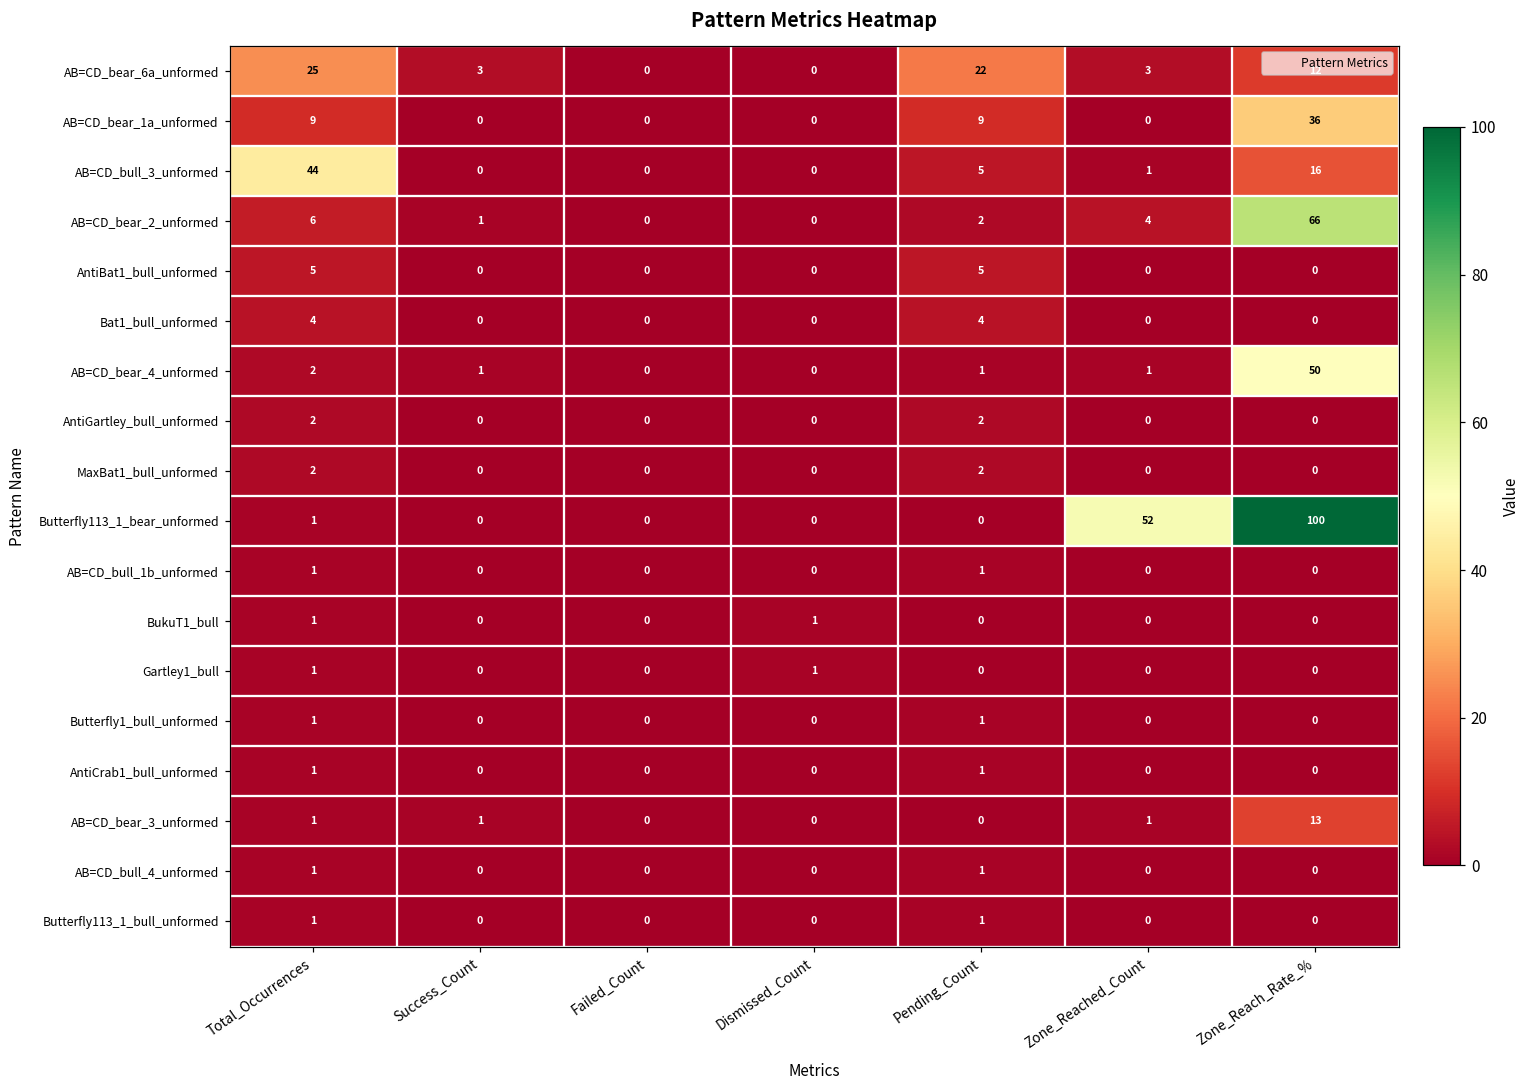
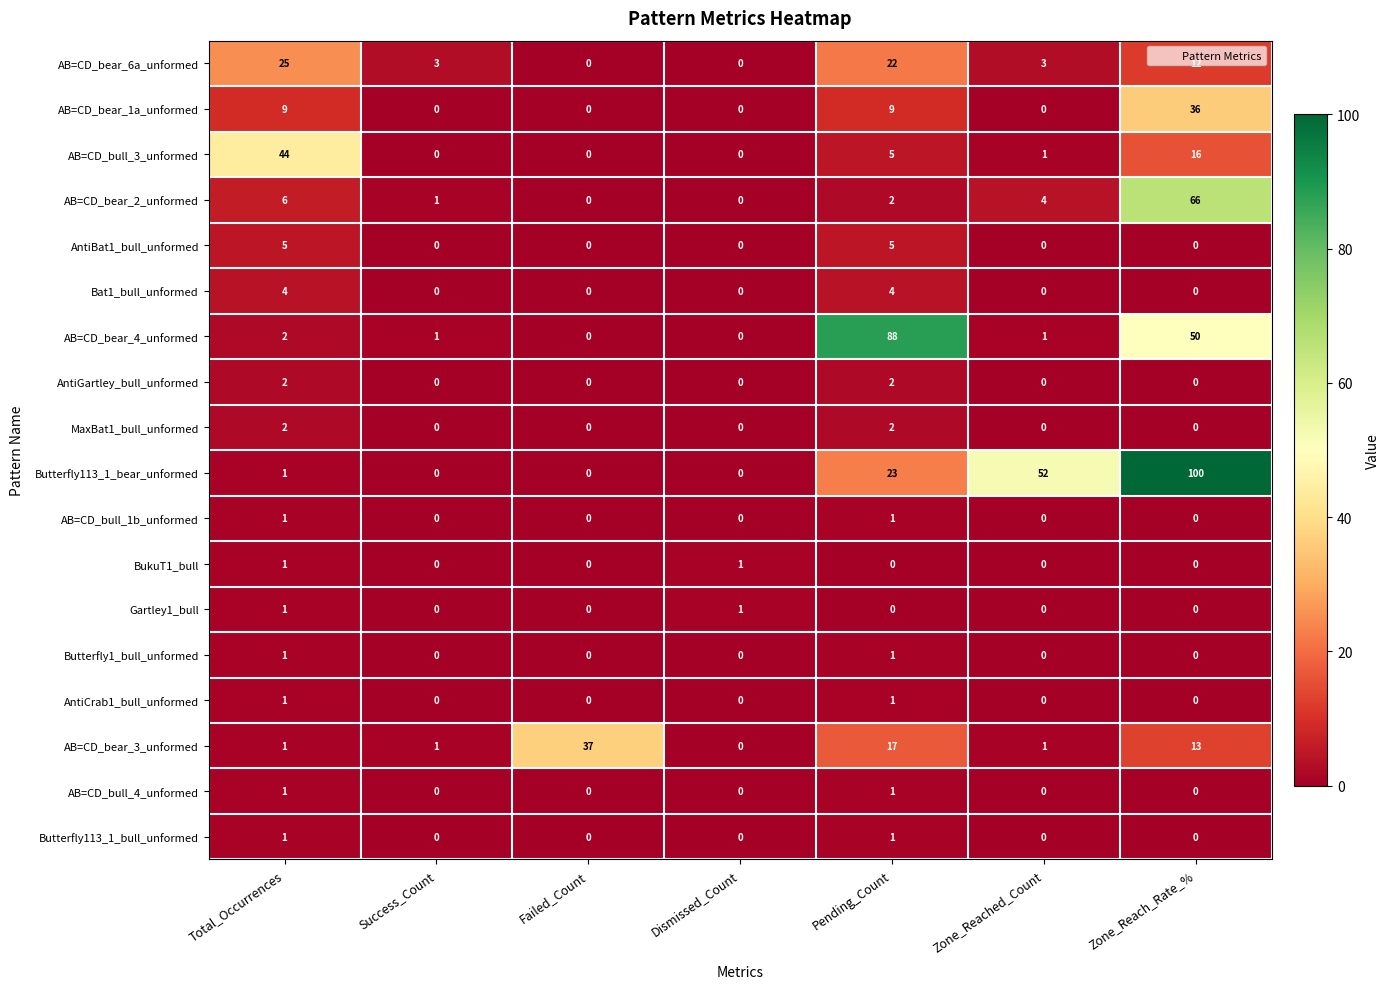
  {
    "AB=CD_bear_6a_unformed": {
      "Total_Occurrences": 25,
      "Success_Count": 3,
      "Failed_Count": 0,
      "Dismissed_Count": 0,
      "Pending_Count": 22,
      "Zone_Reached_Count": 3
    },
    "AB=CD_bear_1a_unformed": {
      "Total_Occurrences": 9,
      "Success_Count": 0,
      "Failed_Count": 0,
      "Dismissed_Count": 0,
      "Pending_Count": 9,
      "Zone_Reached_Count": 0,
      "Zone_Reach_Rate_%": 36
    },
    "AB=CD_bull_3_unformed": {
      "Total_Occurrences": 44,
      "Success_Count": 0,
      "Failed_Count": 0,
      "Dismissed_Count": 0,
      "Pending_Count": 5,
      "Zone_Reached_Count": 1,
      "Zone_Reach_Rate_%": 16
    },
    "AB=CD_bear_2_unformed": {
      "Total_Occurrences": 6,
      "Success_Count": 1,
      "Failed_Count": 0,
      "Dismissed_Count": 0,
      "Pending_Count": 2,
      "Zone_Reached_Count": 4,
      "Zone_Reach_Rate_%": 66
    },
    "AntiBat1_bull_unformed": {
      "Total_Occurrences": 5,
      "Success_Count": 0,
      "Failed_Count": 0,
      "Dismissed_Count": 0,
      "Pending_Count": 5,
      "Zone_Reached_Count": 0,
      "Zone_Reach_Rate_%": 0
    },
    "Bat1_bull_unformed": {
      "Total_Occurrences": 4,
      "Success_Count": 0,
      "Failed_Count": 0,
      "Dismissed_Count": 0,
      "Pending_Count": 4,
      "Zone_Reached_Count": 0,
      "Zone_Reach_Rate_%": 0
    },
    "AB=CD_bear_4_unformed": {
      "Total_Occurrences": 2,
      "Success_Count": 1,
      "Failed_Count": 0,
      "Dismissed_Count": 0,
-     "Pending_Count": 1,
+     "Pending_Count": 88,
      "Zone_Reached_Count": 1,
      "Zone_Reach_Rate_%": 50
    },
    "AntiGartley_bull_unformed": {
      "Total_Occurrences": 2,
      "Success_Count": 0,
      "Failed_Count": 0,
      "Dismissed_Count": 0,
      "Pending_Count": 2,
      "Zone_Reached_Count": 0,
      "Zone_Reach_Rate_%": 0
    },
    "MaxBat1_bull_unformed": {
      "Total_Occurrences": 2,
      "Success_Count": 0,
      "Failed_Count": 0,
      "Dismissed_Count": 0,
      "Pending_Count": 2,
      "Zone_Reached_Count": 0,
      "Zone_Reach_Rate_%": 0
    },
    "Butterfly113_1_bear_unformed": {
      "Total_Occurrences": 1,
      "Success_Count": 0,
      "Failed_Count": 0,
      "Dismissed_Count": 0,
-     "Pending_Count": 0,
+     "Pending_Count": 23,
      "Zone_Reached_Count": 52,
      "Zone_Reach_Rate_%": 100
    },
    "AB=CD_bull_1b_unformed": {
      "Total_Occurrences": 1,
      "Success_Count": 0,
      "Failed_Count": 0,
      "Dismissed_Count": 0,
      "Pending_Count": 1,
      "Zone_Reached_Count": 0,
      "Zone_Reach_Rate_%": 0
    },
    "BukuT1_bull": {
      "Total_Occurrences": 1,
      "Success_Count": 0,
      "Failed_Count": 0,
      "Dismissed_Count": 1,
      "Pending_Count": 0,
      "Zone_Reached_Count": 0,
      "Zone_Reach_Rate_%": 0
    },
    "Gartley1_bull": {
      "Total_Occurrences": 1,
      "Success_Count": 0,
      "Failed_Count": 0,
      "Dismissed_Count": 1,
      "Pending_Count": 0,
      "Zone_Reached_Count": 0,
      "Zone_Reach_Rate_%": 0
    },
    "Butterfly1_bull_unformed": {
      "Total_Occurrences": 1,
      "Success_Count": 0,
      "Failed_Count": 0,
      "Dismissed_Count": 0,
      "Pending_Count": 1,
      "Zone_Reached_Count": 0,
      "Zone_Reach_Rate_%": 0
    },
    "AntiCrab1_bull_unformed": {
      "Total_Occurrences": 1,
      "Success_Count": 0,
      "Failed_Count": 0,
      "Dismissed_Count": 0,
      "Pending_Count": 1,
      "Zone_Reached_Count": 0,
      "Zone_Reach_Rate_%": 0
    },
    "AB=CD_bear_3_unformed": {
      "Total_Occurrences": 1,
      "Success_Count": 1,
-     "Failed_Count": 0,
+     "Failed_Count": 37,
      "Dismissed_Count": 0,
-     "Pending_Count": 0,
+     "Pending_Count": 17,
      "Zone_Reached_Count": 1,
      "Zone_Reach_Rate_%": 13
    },
    "AB=CD_bull_4_unformed": {
      "Total_Occurrences": 1,
      "Success_Count": 0,
      "Failed_Count": 0,
      "Dismissed_Count": 0,
      "Pending_Count": 1,
      "Zone_Reached_Count": 0,
      "Zone_Reach_Rate_%": 0
    },
    "Butterfly113_1_bull_unformed": {
      "Total_Occurrences": 1,
      "Success_Count": 0,
      "Failed_Count": 0,
      "Dismissed_Count": 0,
      "Pending_Count": 1,
      "Zone_Reached_Count": 0,
      "Zone_Reach_Rate_%": 0
    }
  }
